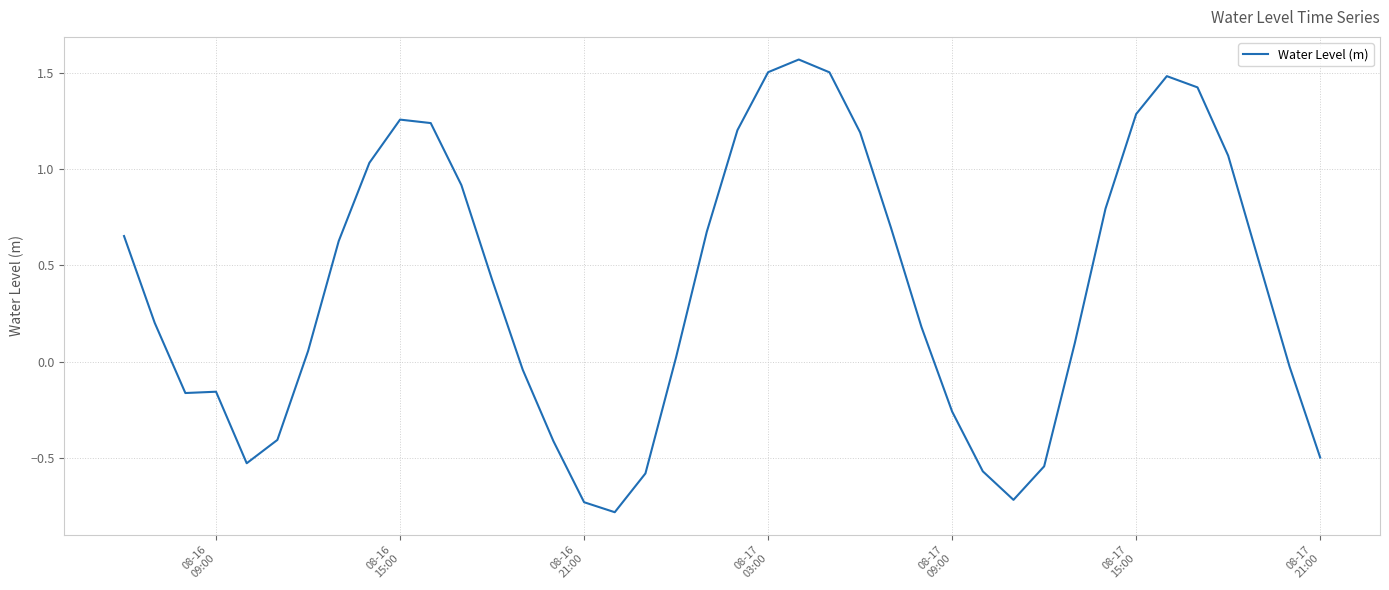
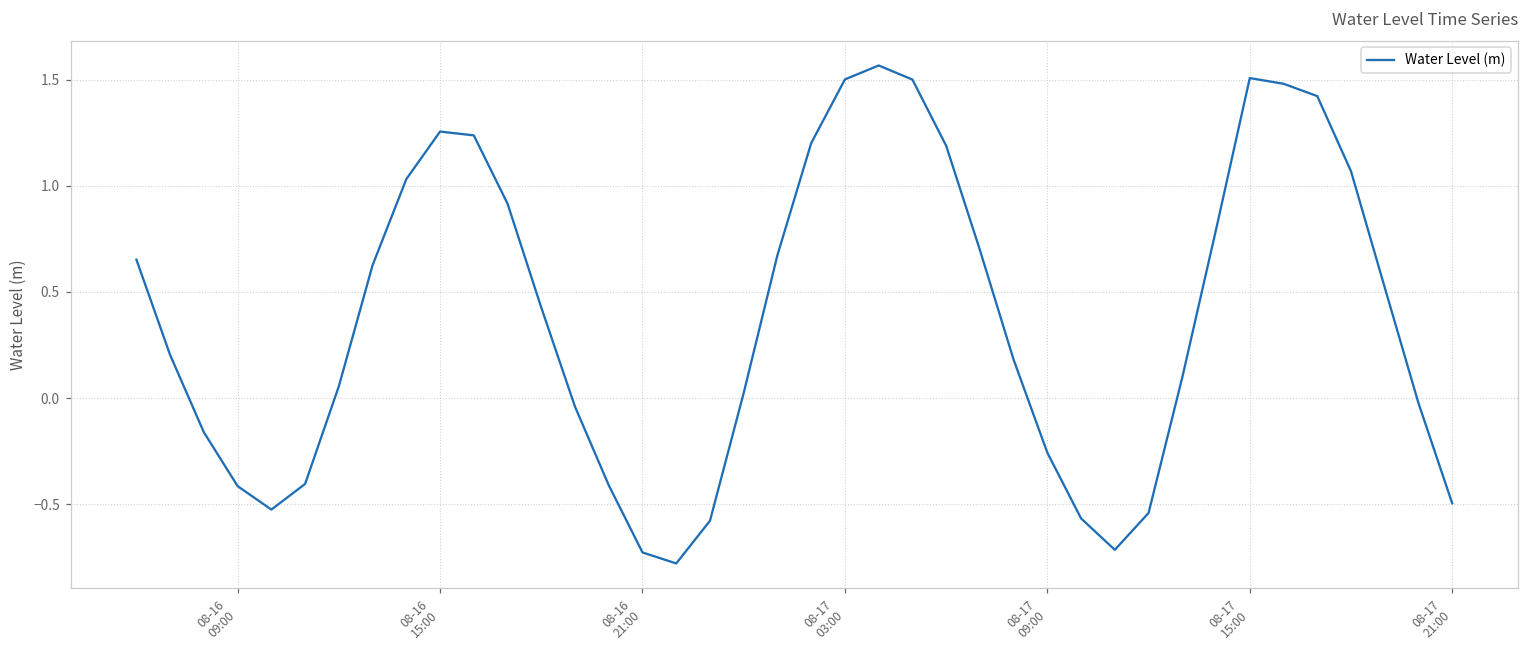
  {
-   "08-16 09:00": -0.15,
+   "08-16 09:00": -0.42,
    "08-16 15:00": 1.26,
    "08-16 21:00": -0.73,
    "08-17 03:00": 1.50,
    "08-17 09:00": -0.26,
-   "08-17 15:00": 1.28,
+   "08-17 15:00": 1.51,
    "08-17 21:00": -0.50
  }
